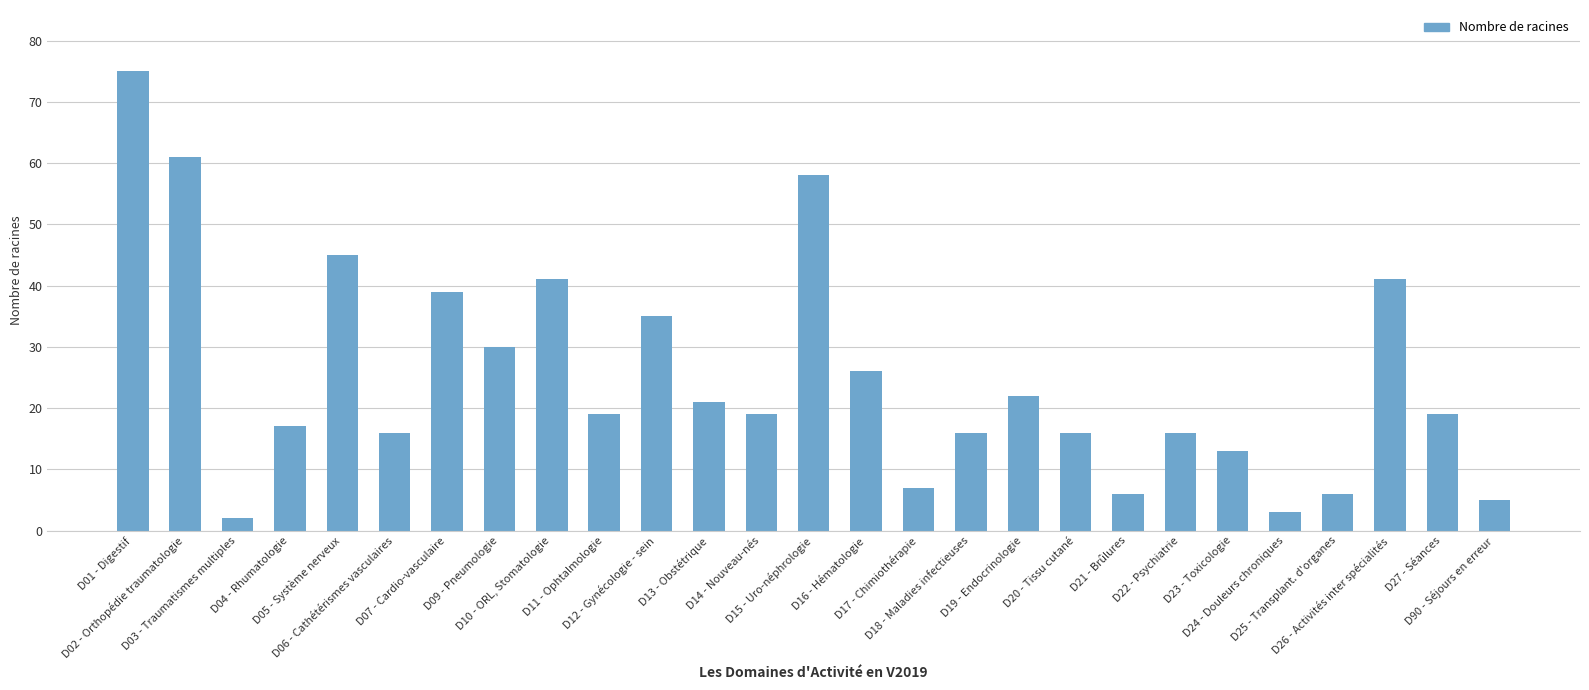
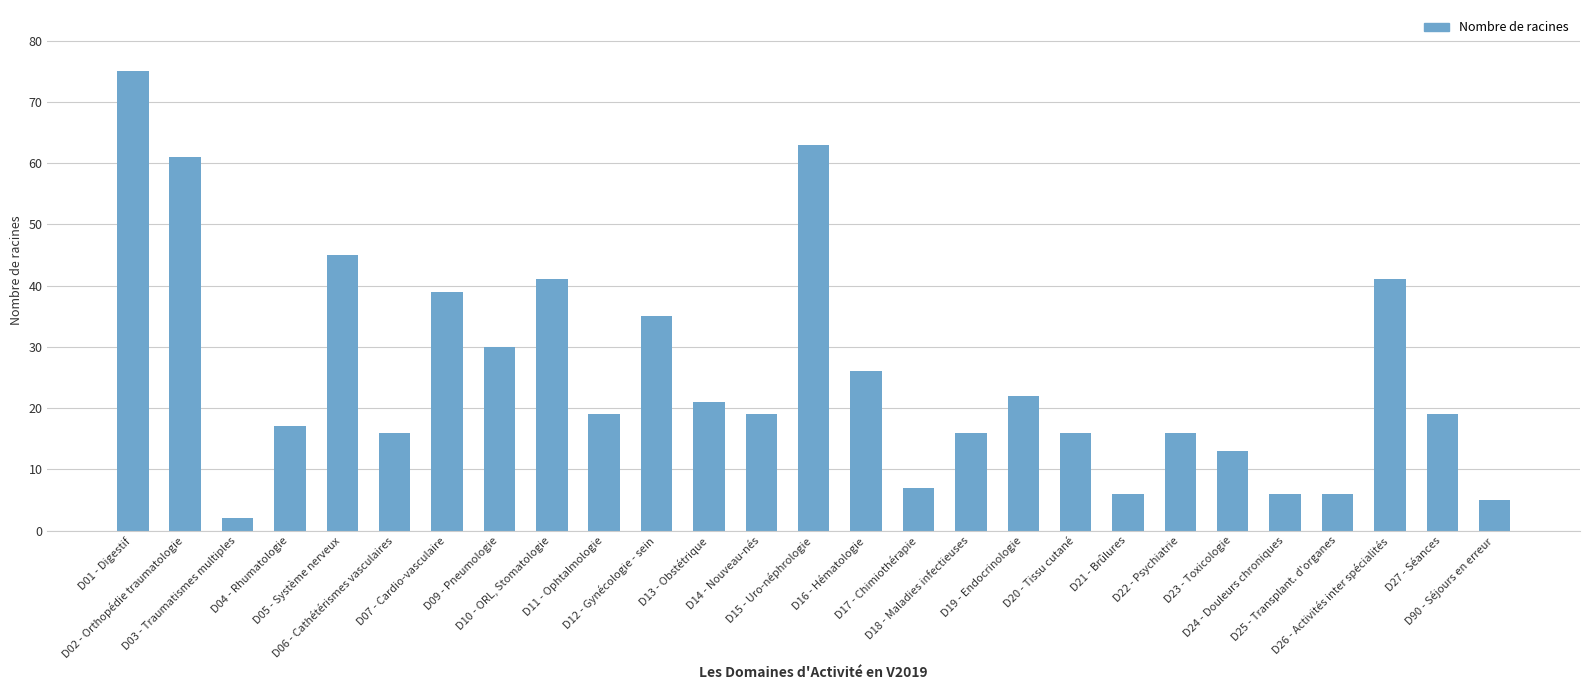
  {
    "D01 - Digestif": 75,
    "D02 - Orthopédie traumatologie": 61,
    "D03 - Traumatismes multiples": 2,
    "D04 - Rhumatologie": 17,
    "D05 - Système nerveux": 45,
    "D06 - Cathétérismes vasculaires": 16,
    "D07 - Cardio-vasculaire": 39,
    "D09 - Pneumologie": 30,
    "D10 - ORL, Stomatologie": 41,
    "D11 - Ophtalmologie": 19,
    "D12 - Gynécologie - sein": 35,
    "D13 - Obstétrique": 21,
    "D14 - Nouveau-nés": 19,
-   "D15 - Uro-néphrologie": 58,
+   "D15 - Uro-néphrologie": 63,
    "D16 - Hématologie": 26,
    "D17 - Chimiothérapie": 7,
    "D18 - Maladies infectieuses": 16,
    "D19 - Endocrinologie": 22,
    "D20 - Tissu cutané": 16,
    "D21 - Brûlures": 6,
    "D22 - Psychiatrie": 16,
    "D23 - Toxicologie": 13,
-   "D24 - Douleurs chroniques": 3,
+   "D24 - Douleurs chroniques": 6,
    "D25 - Transplant. d'organes": 6,
    "D26 - Activités inter spécialités": 41,
    "D27 - Séances": 19,
    "D90 - Séjours en erreur": 5
  }
